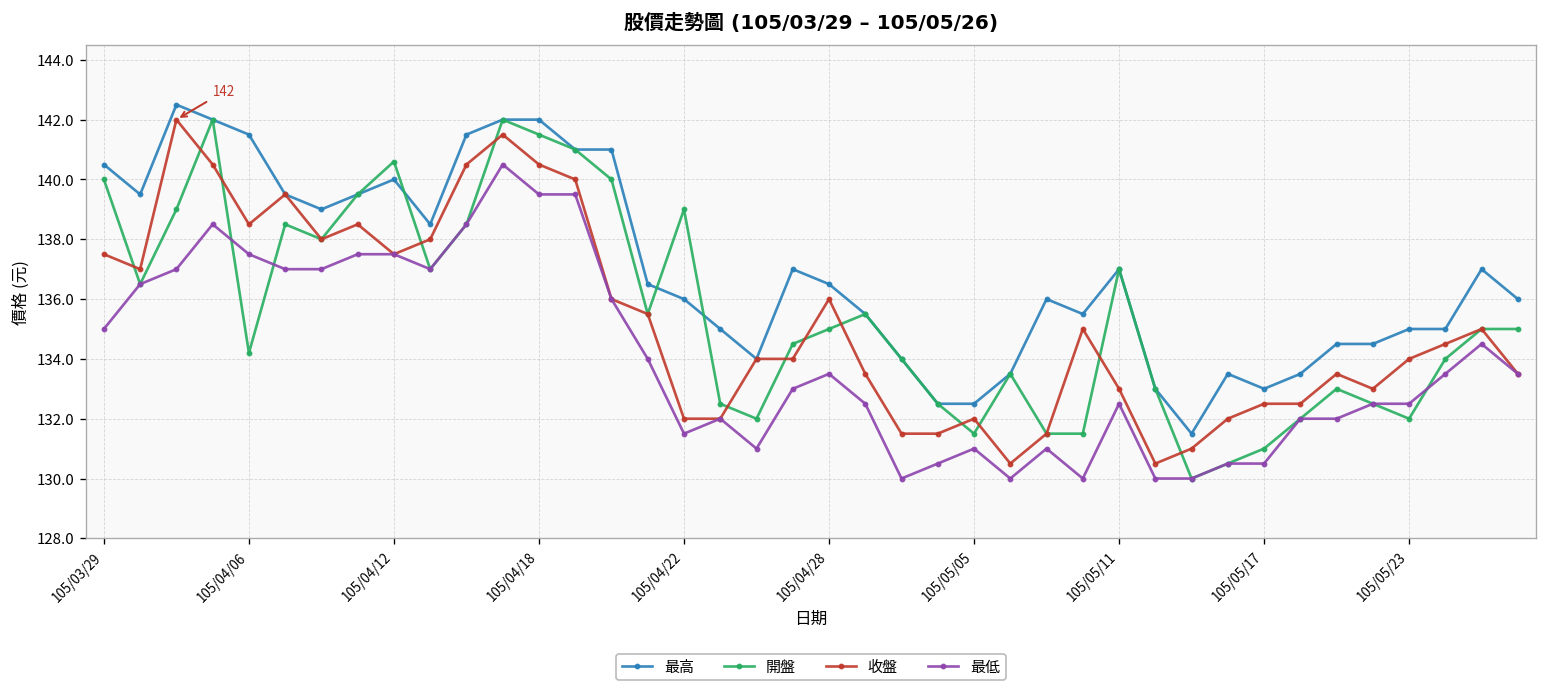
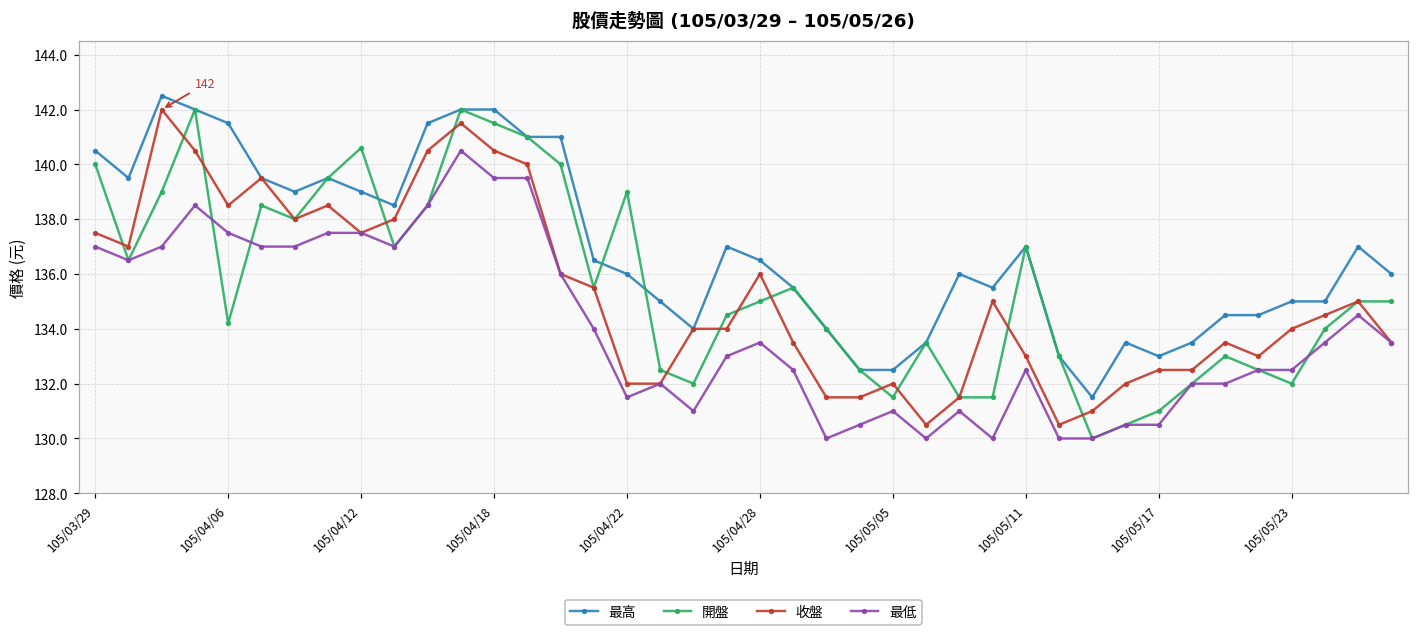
  {
    "最高": {
      "105/03/29": 140.5,
      "105/04/06": 141.5,
-     "105/04/12": 140,
+     "105/04/12": 139,
      "105/04/18": 142,
      "105/04/22": 136,
      "105/04/28": 136.5,
      "105/05/05": 132.5,
      "105/05/17": 133,
      "105/05/23": 135
    },
    "開盤": {
      "105/03/29": 140,
      "105/04/06": 134.2,
      "105/04/12": 140.6,
      "105/04/18": 141.5,
      "105/04/22": 139,
      "105/04/28": 135,
      "105/05/05": 131.5,
      "105/05/17": 131,
      "105/05/23": 132
    },
    "收盤": {
      "105/03/29": 137.5,
      "105/04/06": 138.5,
      "105/04/18": 140.5,
      "105/04/22": 132,
      "105/04/28": 136,
      "105/05/05": 132,
      "105/05/11": 133,
      "105/05/17": 132.5,
      "105/05/23": 134
    },
    "最低": {
-     "105/03/29": 135,
+     "105/03/29": 137,
      "105/04/06": 137.5,
      "105/04/18": 139.5,
      "105/04/22": 131.5,
      "105/04/28": 133.5,
      "105/05/05": 131,
      "105/05/11": 132.5,
      "105/05/17": 130.5,
      "105/05/23": 132.5
    }
  }
